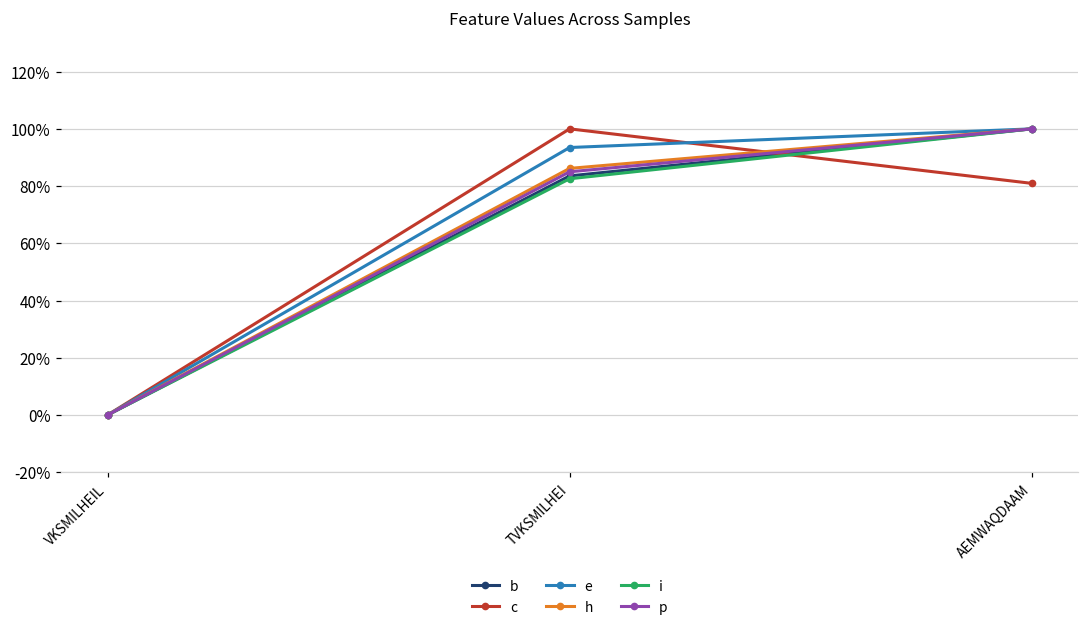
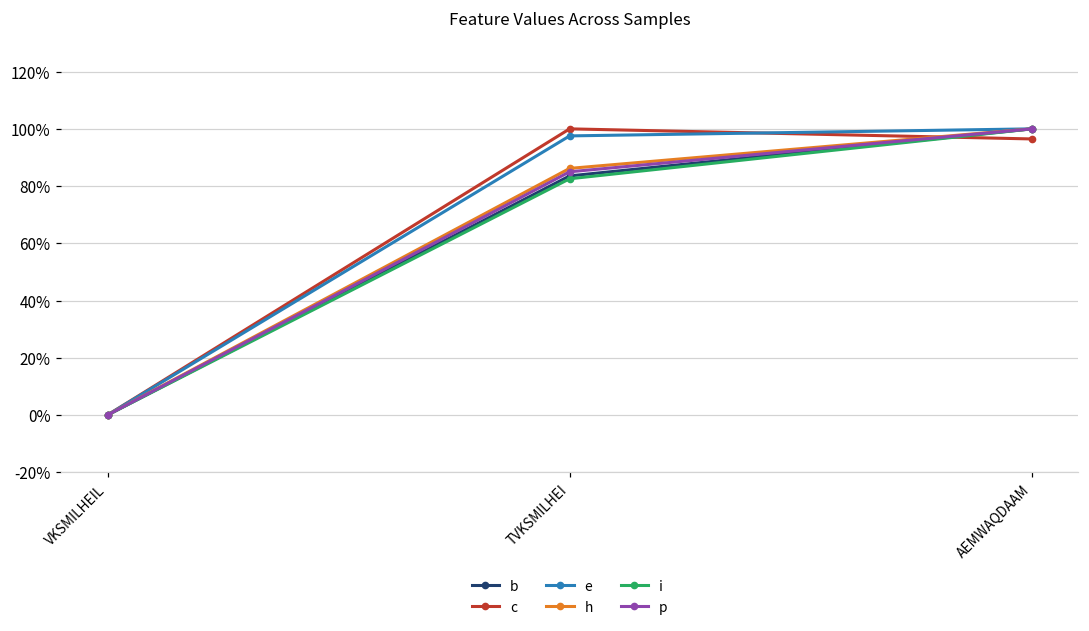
  {
    "b": {
      "TVKSMILHEI": "84%"
    },
    "c": {
      "TVKSMILHEI": "100%",
-     "AEMWAQDAAM": "81%"
+     "AEMWAQDAAM": "96%"
    },
    "e": {
-     "TVKSMILHEI": "93%"
+     "TVKSMILHEI": "98%"
    },
    "h": {
      "TVKSMILHEI": "86%"
    },
    "i": {
      "TVKSMILHEI": "83%"
    },
    "p": {
      "TVKSMILHEI": "85%"
    }
  }
